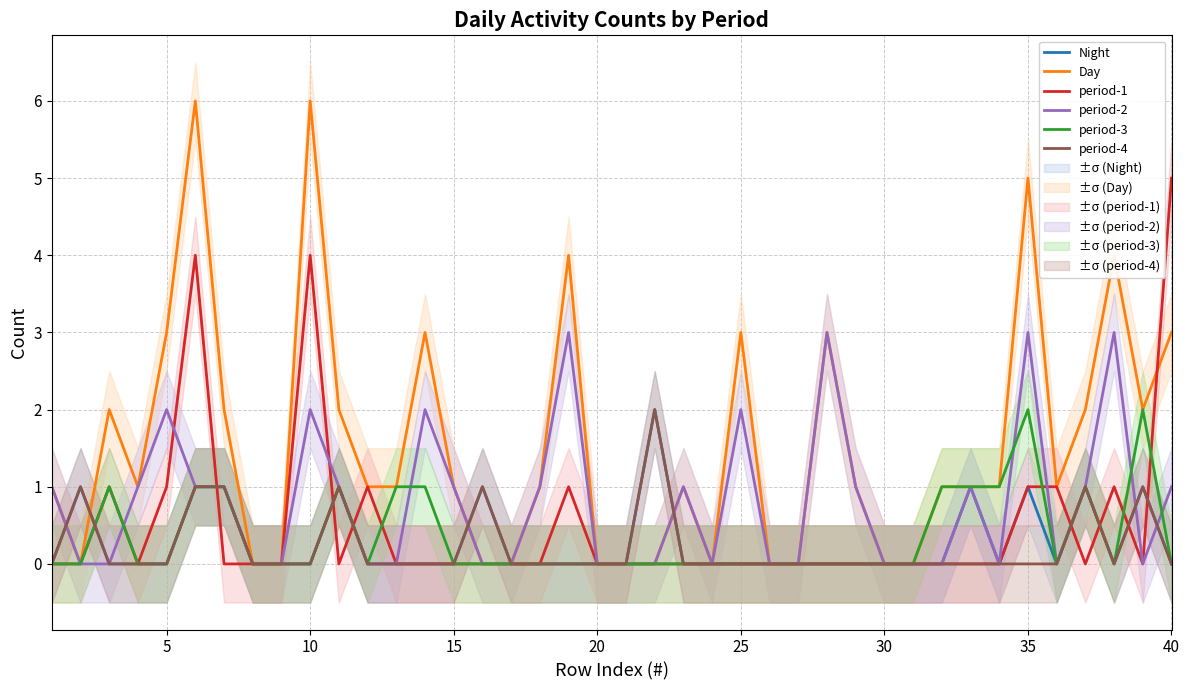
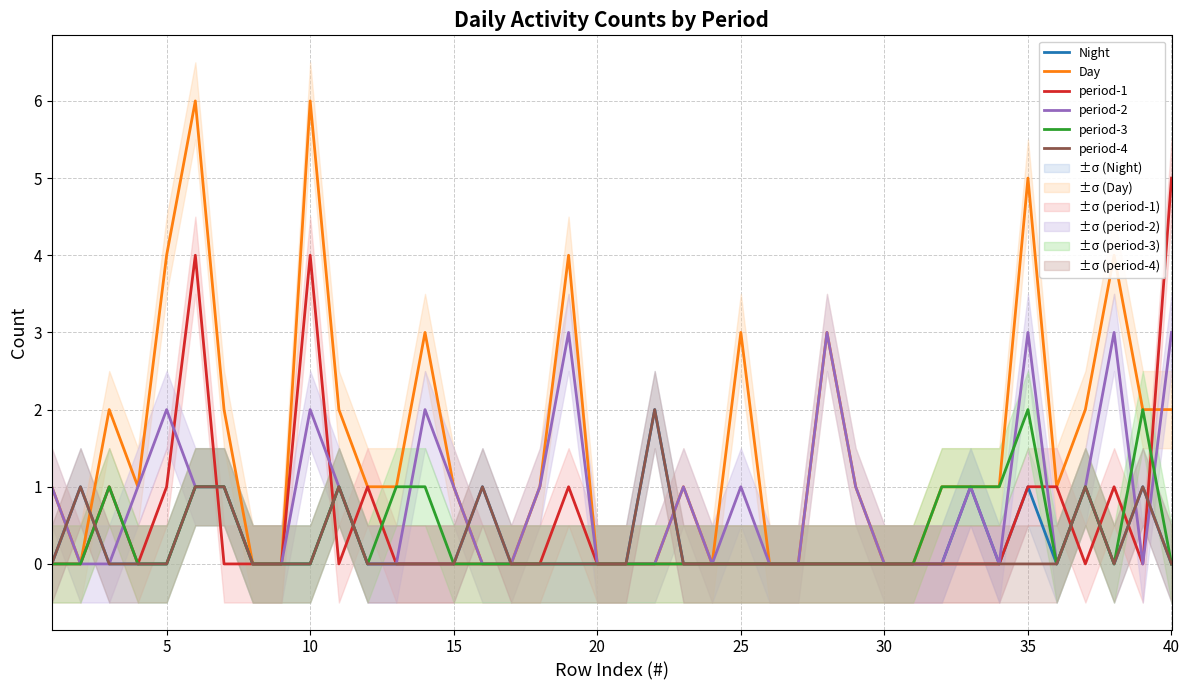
  {
    "Day": {
-     "5": 3,
+     "5": 4,
      "10": 6,
      "25": 3,
      "35": 5,
-     "40": 3
+     "40": 2
    },
    "period-1": {
      "5": 1,
      "10": 4,
      "40": 5
    },
    "period-2": {
      "5": 2,
      "10": 2,
-     "25": 2,
+     "25": 1,
      "35": 3,
-     "40": 1
+     "40": 3
    },
    "period-3": {
      "35": 2
    },
    "period-4": {
      "35": 0
    }
  }
